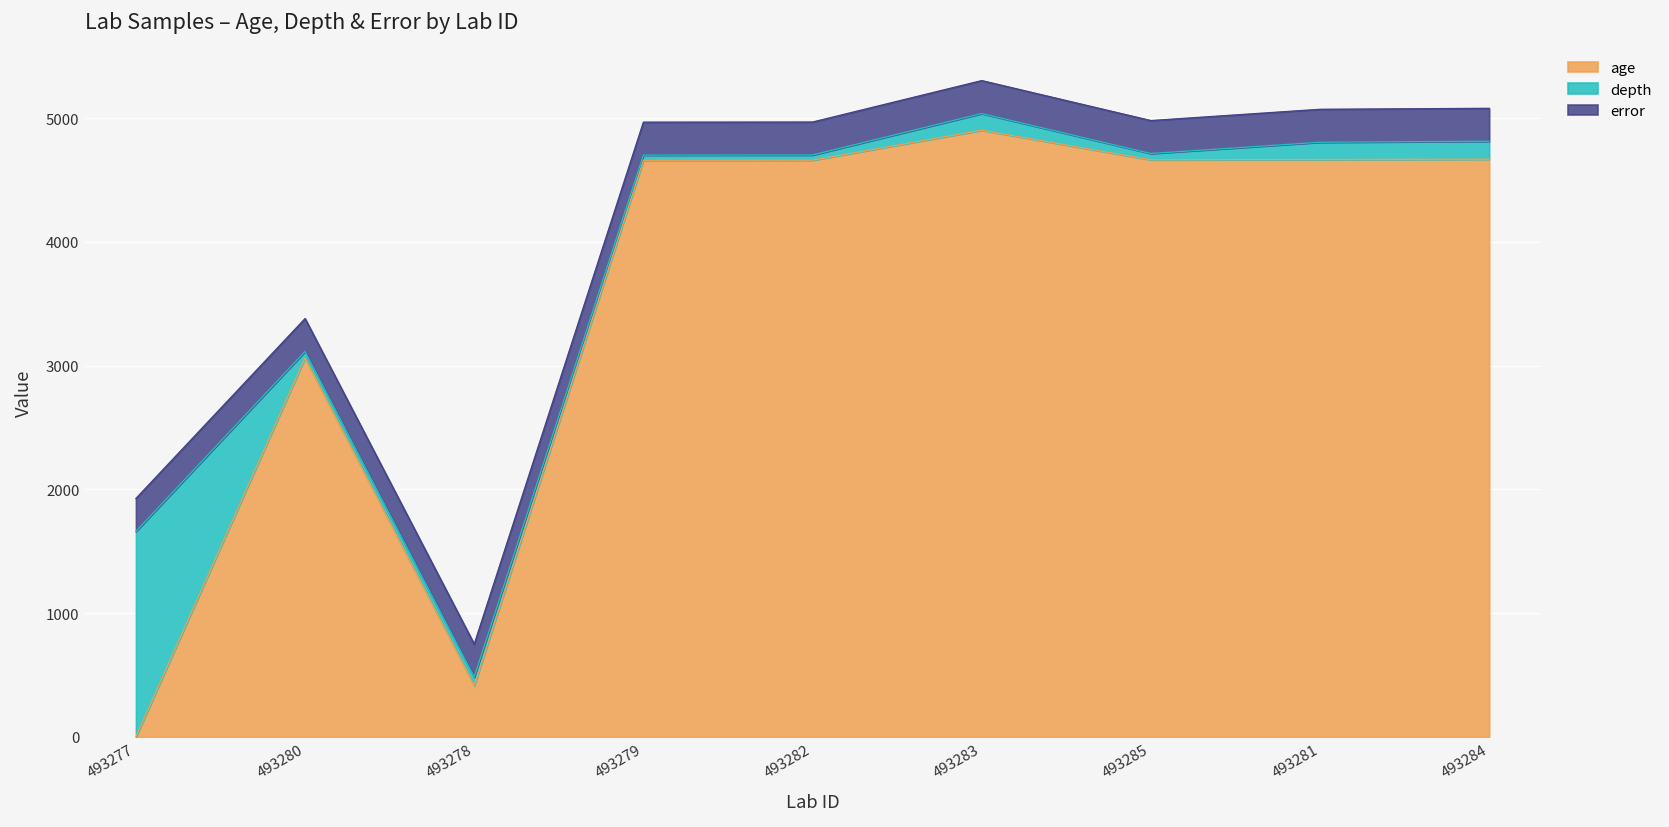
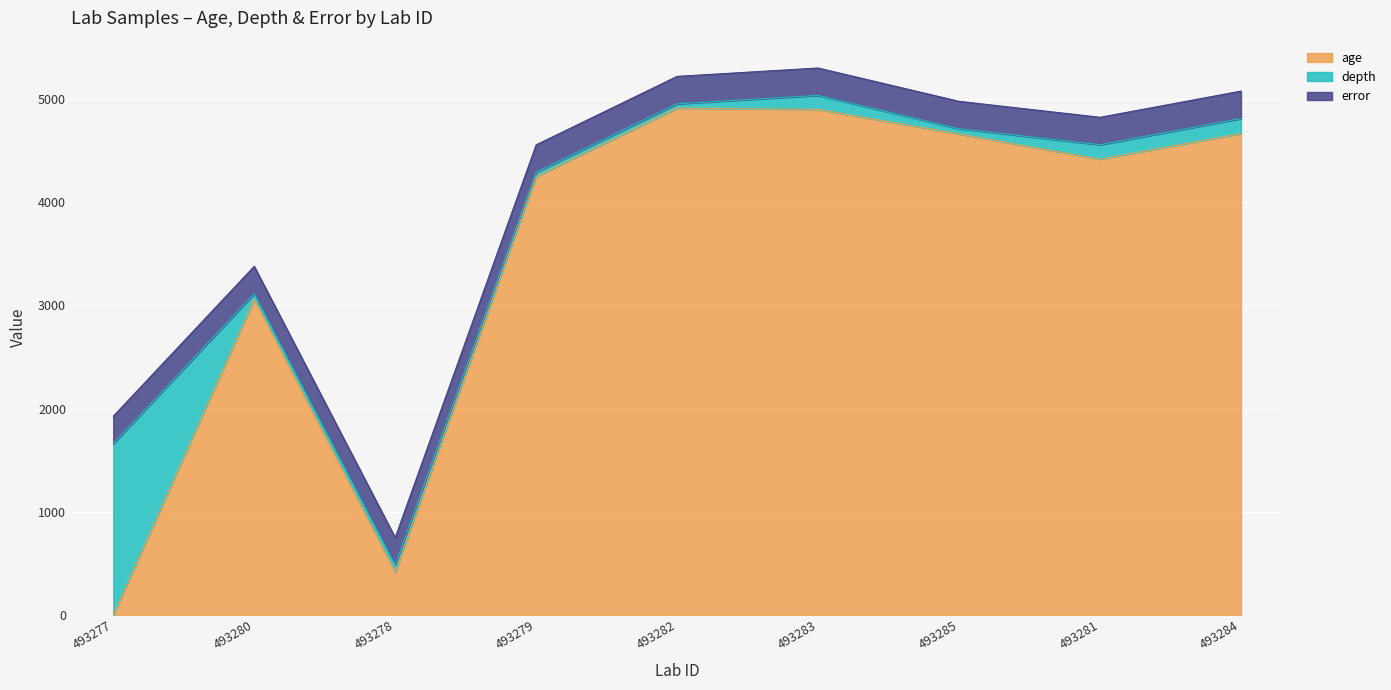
  {
    "age": {
      "493277": 0,
      "493280": 3060,
      "493278": 410,
-     "493279": 4660,
-     "493282": 4660,
+     "493279": 4250,
+     "493282": 4910,
      "493283": 4900,
      "493285": 4660,
-     "493281": 4670,
+     "493281": 4420,
      "493284": 4670
    },
    "depth": {
      "493277": 1660,
      "493280": 50,
      "493278": 70,
      "493279": 40,
      "493282": 40,
      "493283": 140,
      "493285": 50,
      "493281": 140,
      "493284": 150
    },
    "error": {
      "493277": 270,
      "493280": 270,
      "493278": 270,
      "493279": 270,
      "493282": 270,
      "493283": 270,
      "493285": 270,
      "493281": 270,
      "493284": 270
    }
  }
